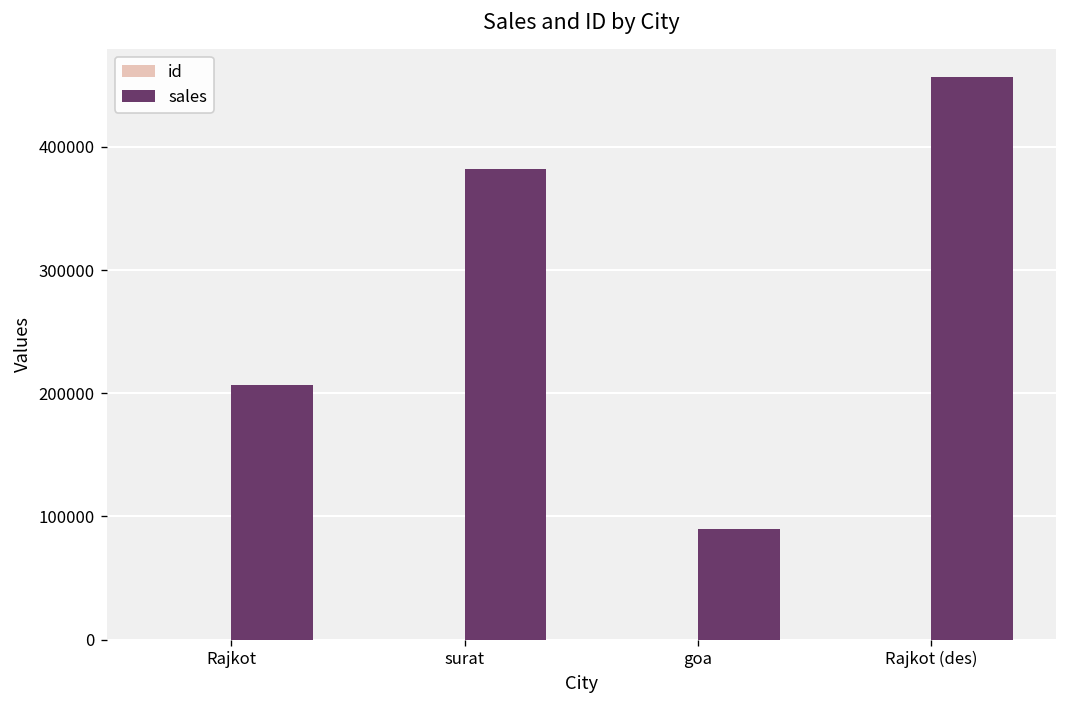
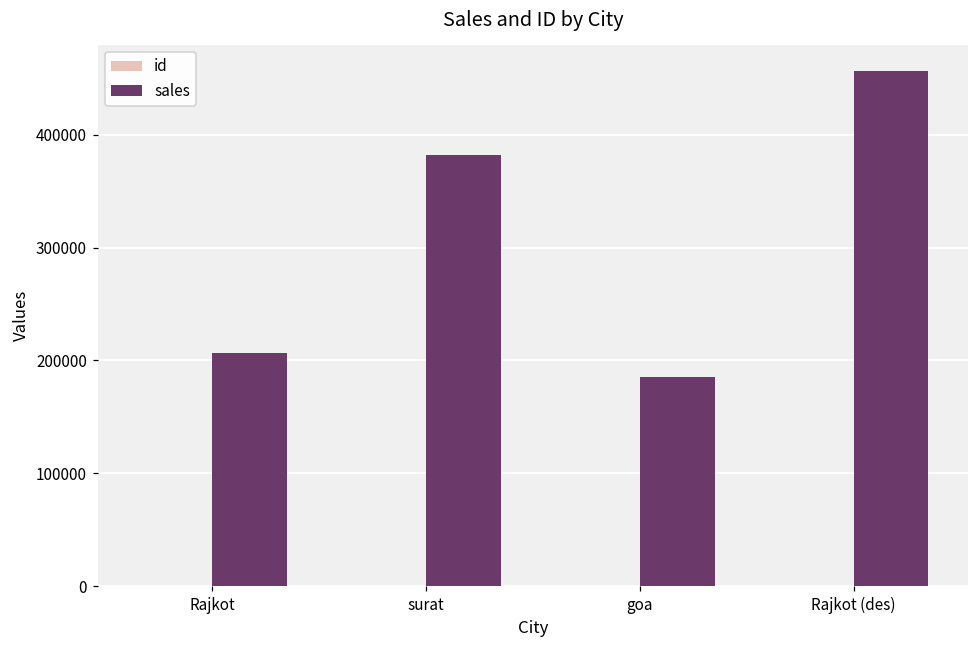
  {
    "sales": {
      "Rajkot": 206000,
      "surat": 382000,
-     "goa": 90000,
+     "goa": 186000,
      "Rajkot (des)": 457000
    }
  }
